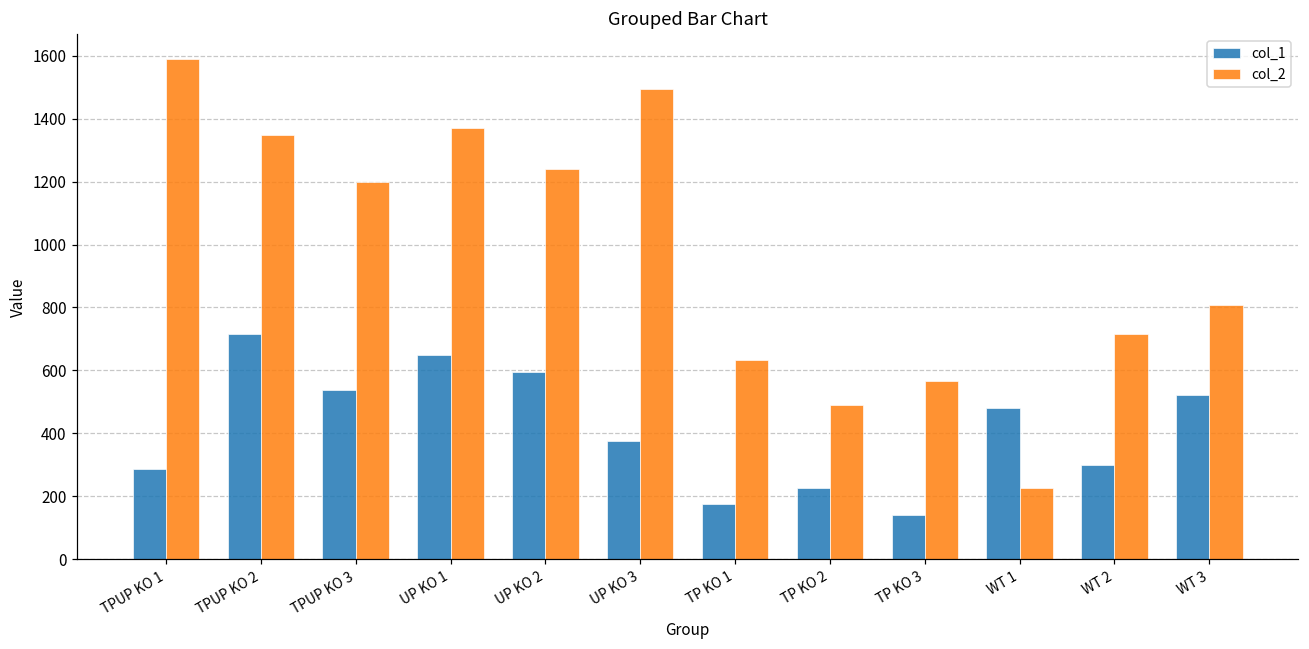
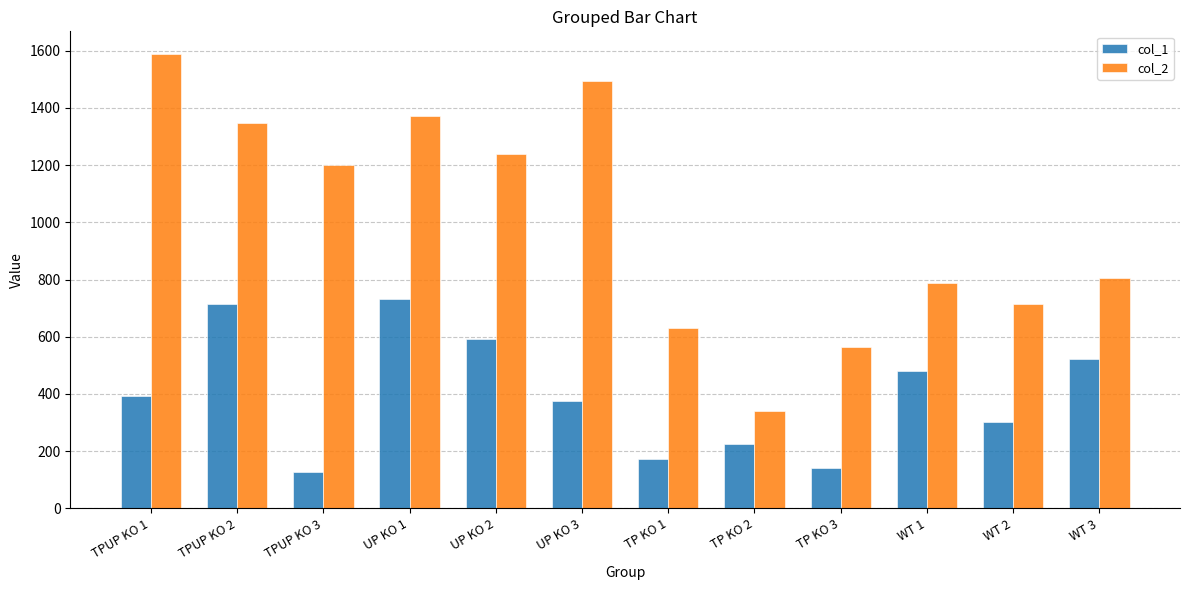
  {
    "col_1": {
-     "TPUP KO 1": 290,
+     "TPUP KO 1": 390,
      "TPUP KO 2": 720,
-     "TPUP KO 3": 540,
-     "UP KO 1": 650,
+     "TPUP KO 3": 130,
+     "UP KO 1": 730,
      "UP KO 2": 590,
      "UP KO 3": 370,
      "TP KO 1": 170,
      "TP KO 2": 230,
      "TP KO 3": 140,
      "WT 1": 480,
      "WT 2": 300,
      "WT 3": 520
    },
    "col_2": {
      "TPUP KO 1": 1590,
      "TPUP KO 2": 1350,
      "TPUP KO 3": 1200,
      "UP KO 1": 1370,
      "UP KO 2": 1240,
      "UP KO 3": 1490,
      "TP KO 1": 630,
-     "TP KO 2": 490,
+     "TP KO 2": 340,
      "TP KO 3": 560,
-     "WT 1": 220,
+     "WT 1": 790,
      "WT 2": 720,
      "WT 3": 810
    }
  }
